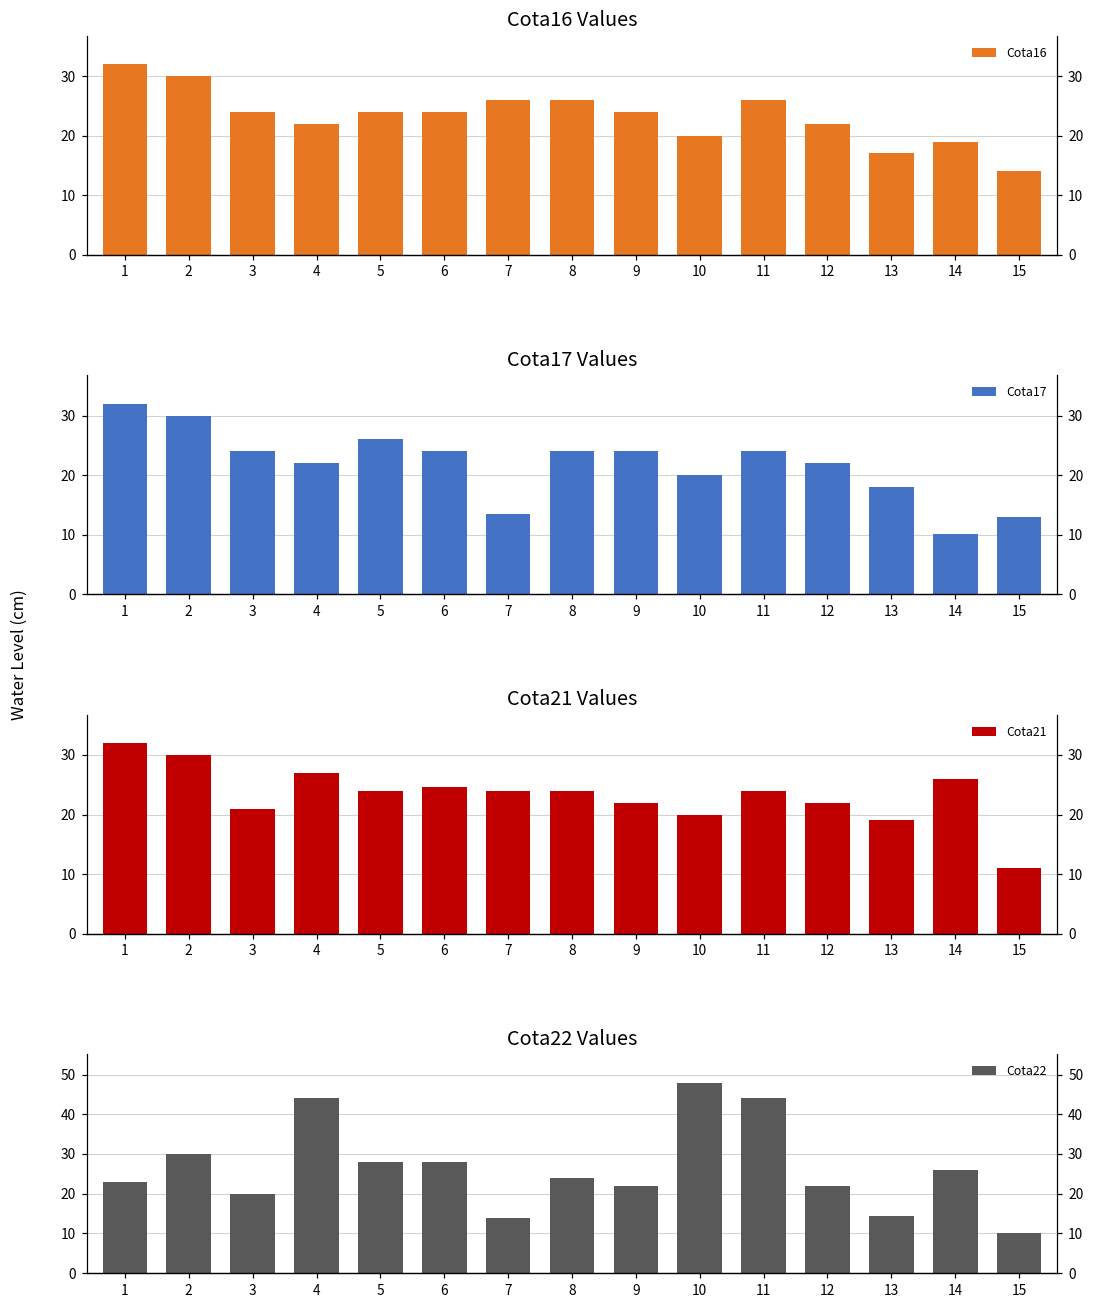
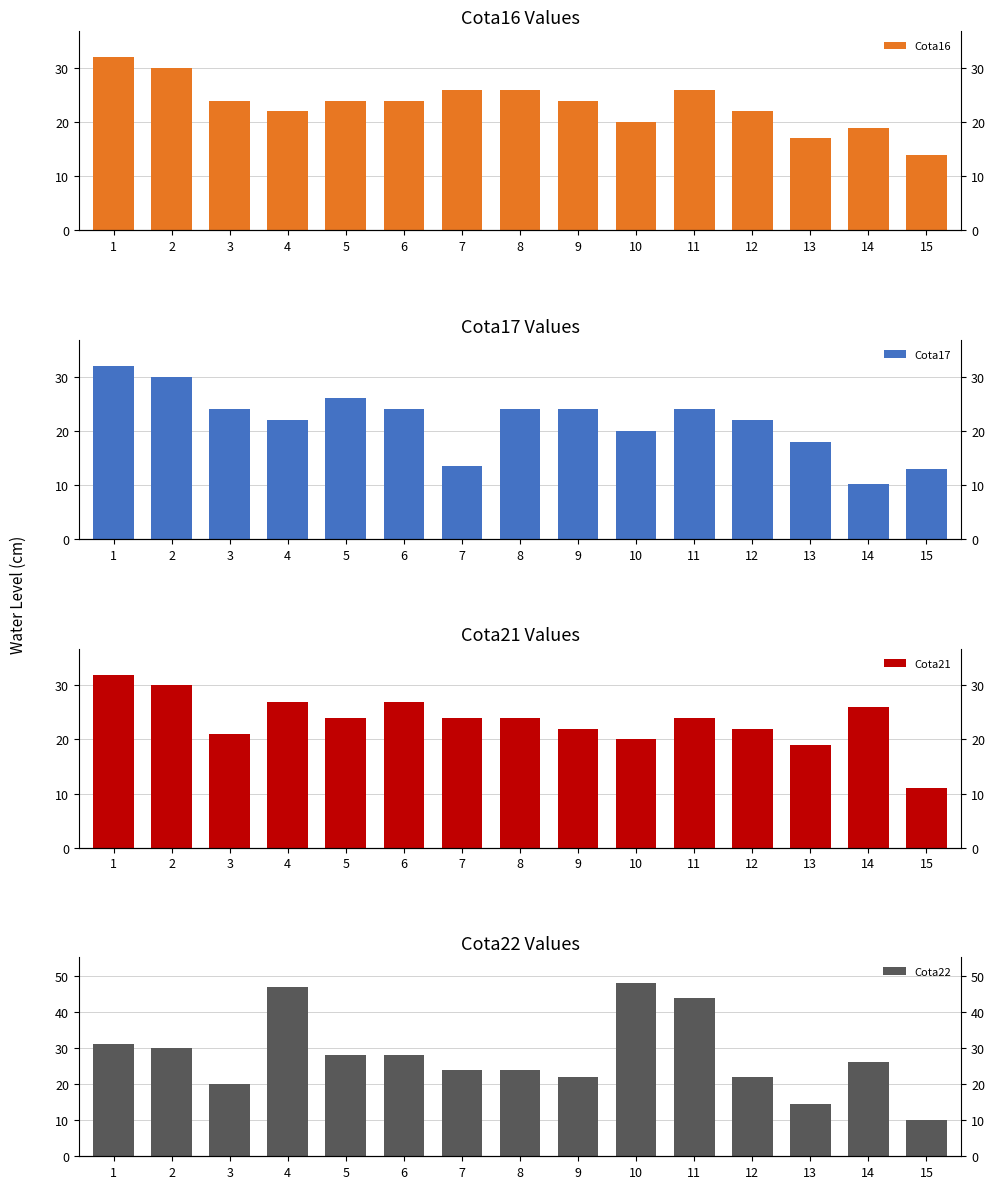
  {
    "Cota16 Values": {
      "1": 32,
      "2": 30,
      "3": 24,
      "4": 22,
      "5": 24,
      "6": 24,
      "7": 26,
      "8": 26,
      "9": 24,
      "10": 20,
      "11": 26,
      "12": 22,
      "13": 17,
      "14": 19,
      "15": 14
    },
    "Cota17 Values": {
      "1": 32,
      "2": 30,
      "3": 24,
      "4": 22,
      "5": 26,
      "6": 24,
      "7": 14,
      "8": 24,
      "9": 24,
      "10": 20,
      "11": 24,
      "12": 22,
      "13": 18,
      "14": 10,
      "15": 13
    },
    "Cota21 Values": {
      "1": 32,
      "2": 30,
      "3": 21,
      "4": 27,
      "5": 24,
-     "6": 25,
+     "6": 27,
      "7": 24,
      "8": 24,
      "9": 22,
      "10": 20,
      "11": 24,
      "12": 22,
      "13": 19,
      "14": 26,
      "15": 11
    },
    "Cota22 Values": {
-     "1": 23,
+     "1": 31,
      "2": 30,
      "3": 20,
-     "4": 44,
+     "4": 47,
      "5": 28,
      "6": 28,
-     "7": 14,
+     "7": 24,
      "8": 24,
      "9": 22,
      "10": 48,
      "11": 44,
      "12": 22,
      "13": 14,
      "14": 26,
      "15": 10
    }
  }
